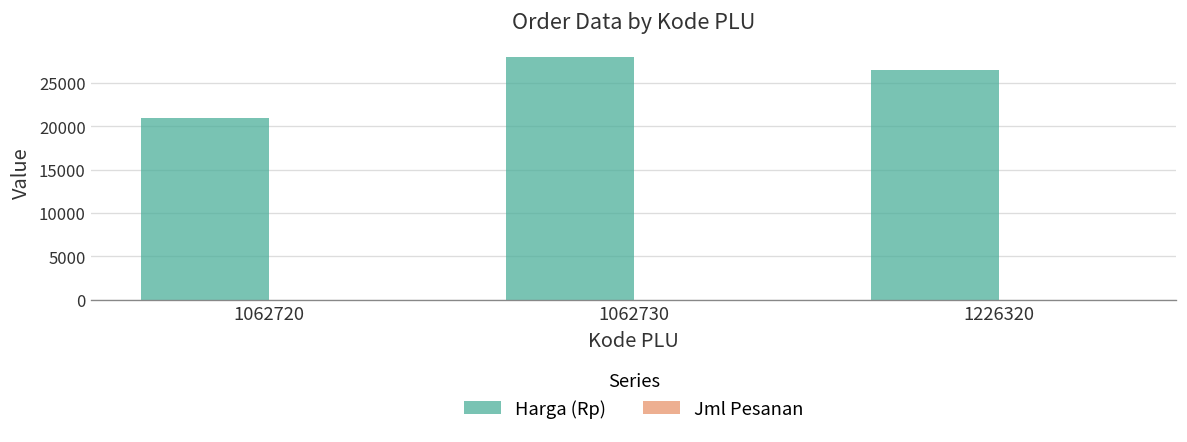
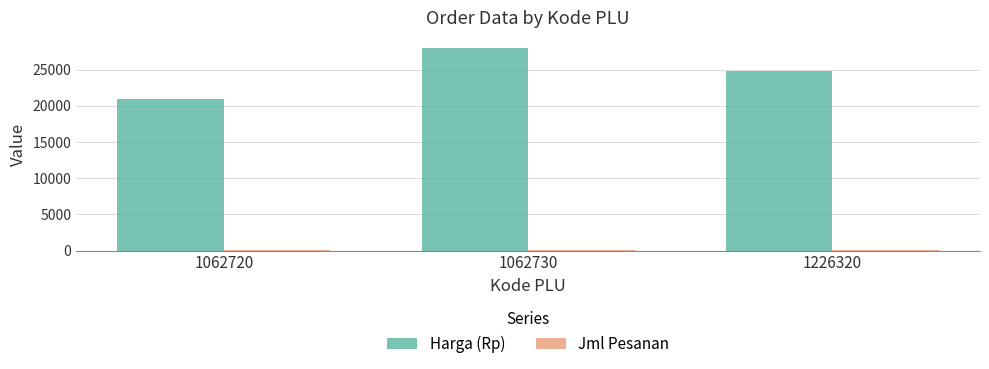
  {
    "Harga (Rp)": {
      "1062720": 21000,
      "1062730": 28000,
-     "1226320": 27000
+     "1226320": 25000
    }
  }
